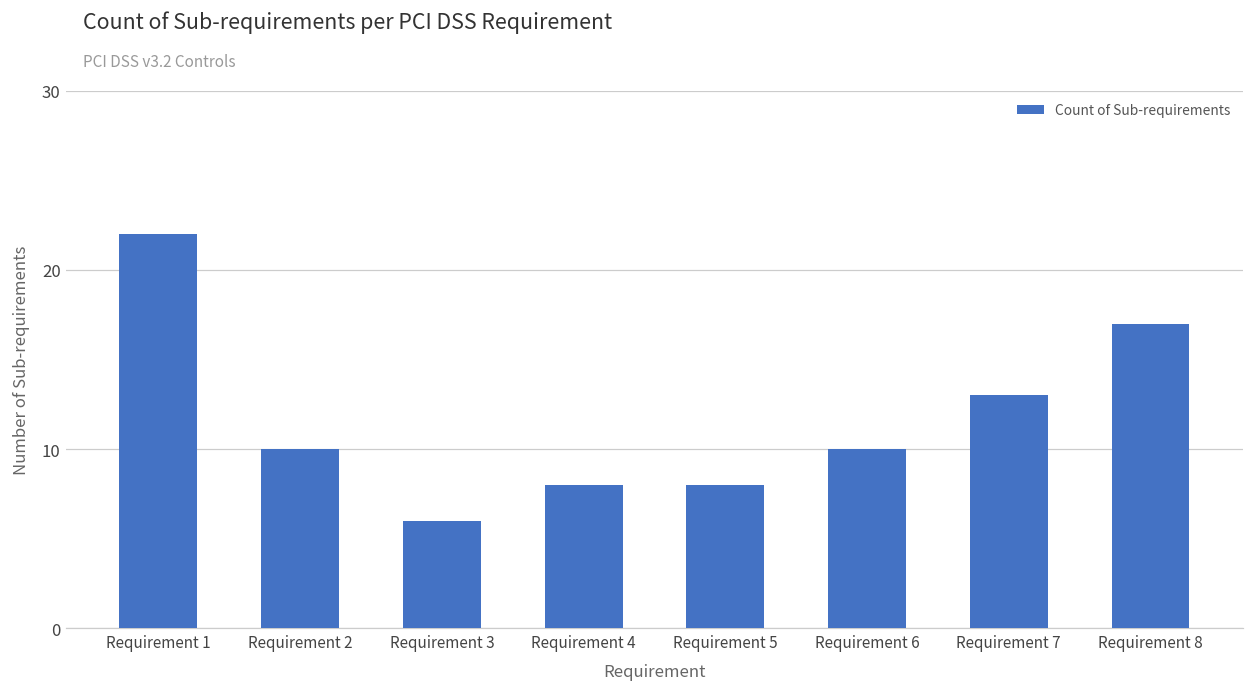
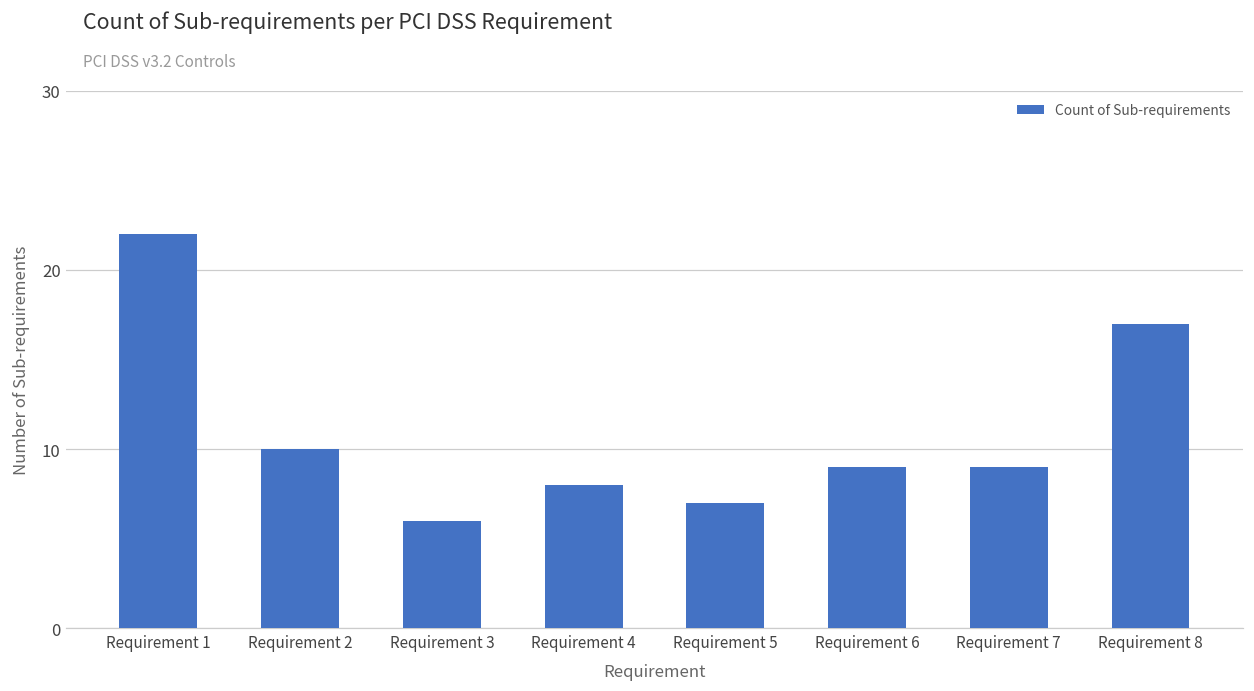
  {
    "Requirement 1": 22,
    "Requirement 2": 10,
    "Requirement 3": 6,
    "Requirement 4": 8,
-   "Requirement 5": 8,
-   "Requirement 6": 10,
-   "Requirement 7": 13,
+   "Requirement 5": 7,
+   "Requirement 6": 9,
+   "Requirement 7": 9,
    "Requirement 8": 17
  }
